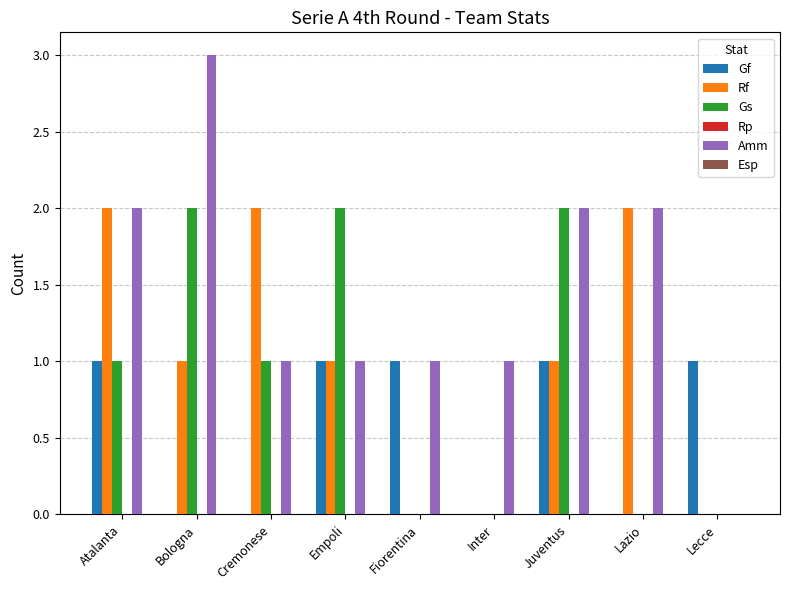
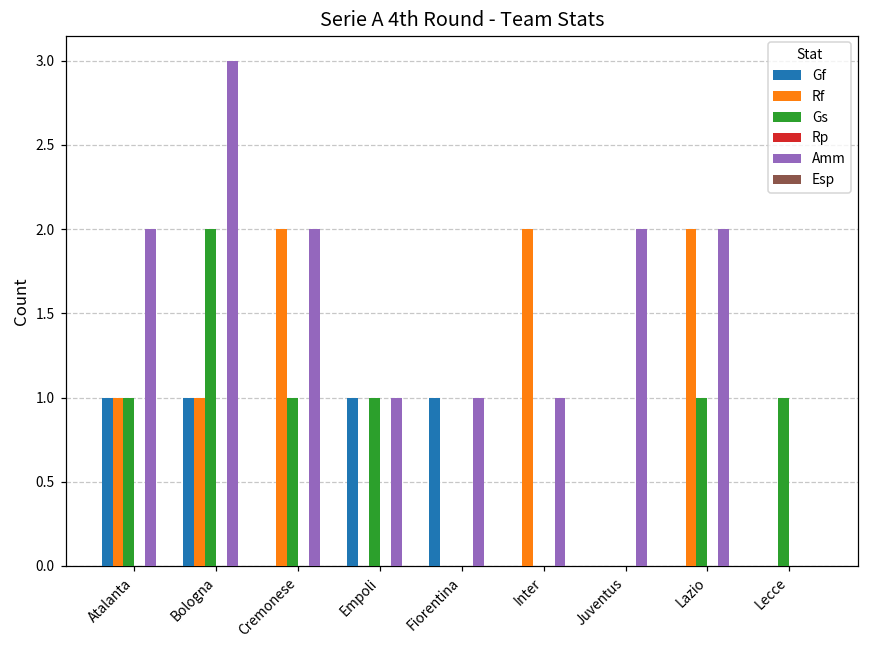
  {
    "Gf": {
      "Atalanta": 1,
-     "Bologna": 0,
+     "Bologna": 1,
      "Cremonese": 0,
      "Empoli": 1,
      "Fiorentina": 1,
      "Inter": 0,
-     "Juventus": 1,
+     "Juventus": 0,
      "Lazio": 0,
-     "Lecce": 1
+     "Lecce": 0
    },
    "Rf": {
-     "Atalanta": 2,
+     "Atalanta": 1,
      "Bologna": 1,
      "Cremonese": 2,
-     "Empoli": 1,
+     "Empoli": 0,
      "Fiorentina": 0,
-     "Inter": 0,
-     "Juventus": 1,
+     "Inter": 2,
+     "Juventus": 0,
      "Lazio": 2,
      "Lecce": 0
    },
    "Gs": {
      "Atalanta": 1,
      "Bologna": 2,
      "Cremonese": 1,
-     "Empoli": 2,
+     "Empoli": 1,
      "Fiorentina": 0,
      "Inter": 0,
-     "Juventus": 2,
-     "Lazio": 0,
-     "Lecce": 0
+     "Juventus": 0,
+     "Lazio": 1,
+     "Lecce": 1
    },
    "Rp": {
      "Atalanta": 0,
      "Bologna": 0,
      "Cremonese": 0,
      "Empoli": 0,
      "Fiorentina": 0,
      "Inter": 0,
      "Juventus": 0,
      "Lazio": 0,
      "Lecce": 0
    },
    "Amm": {
      "Atalanta": 2,
      "Bologna": 3,
-     "Cremonese": 1,
+     "Cremonese": 2,
      "Empoli": 1,
      "Fiorentina": 1,
      "Inter": 1,
      "Juventus": 2,
      "Lazio": 2,
      "Lecce": 0
    },
    "Esp": {
      "Atalanta": 0,
      "Bologna": 0,
      "Cremonese": 0,
      "Empoli": 0,
      "Fiorentina": 0,
      "Inter": 0,
      "Juventus": 0,
      "Lazio": 0,
      "Lecce": 0
    }
  }
